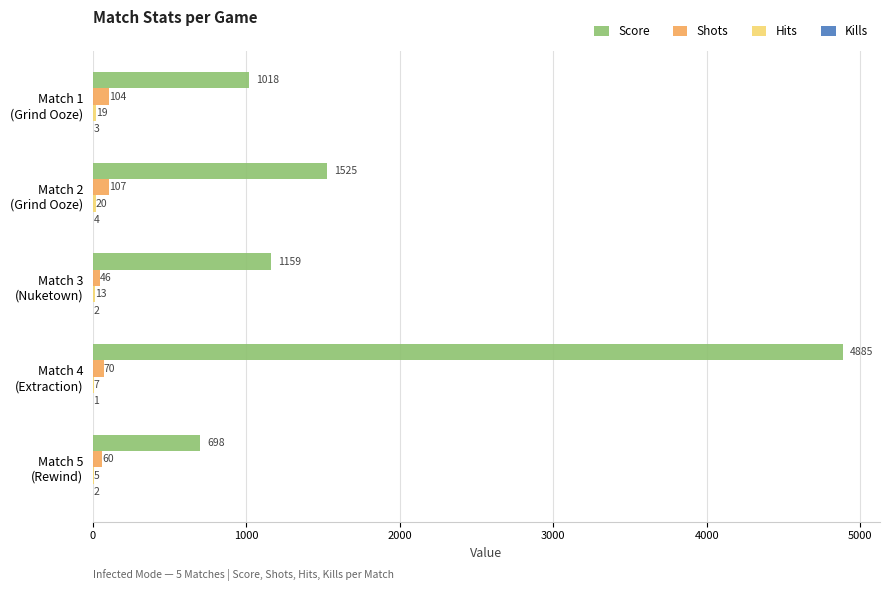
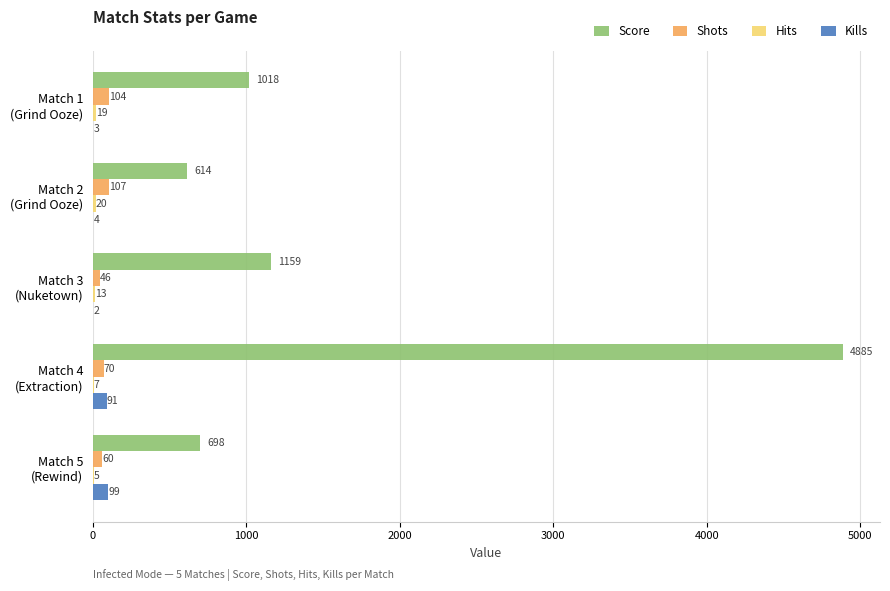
  {
    "Score": {
      "Match 1 (Grind Ooze)": 1018,
-     "Match 2 (Grind Ooze)": 1525,
+     "Match 2 (Grind Ooze)": 614,
      "Match 3 (Nuketown)": 1159,
      "Match 4 (Extraction)": 4885,
      "Match 5 (Rewind)": 698
    },
    "Kills": {
      "Match 1 (Grind Ooze)": 3,
      "Match 2 (Grind Ooze)": 4,
      "Match 3 (Nuketown)": 2,
-     "Match 4 (Extraction)": 1,
-     "Match 5 (Rewind)": 2
+     "Match 4 (Extraction)": 91,
+     "Match 5 (Rewind)": 99
    }
  }
